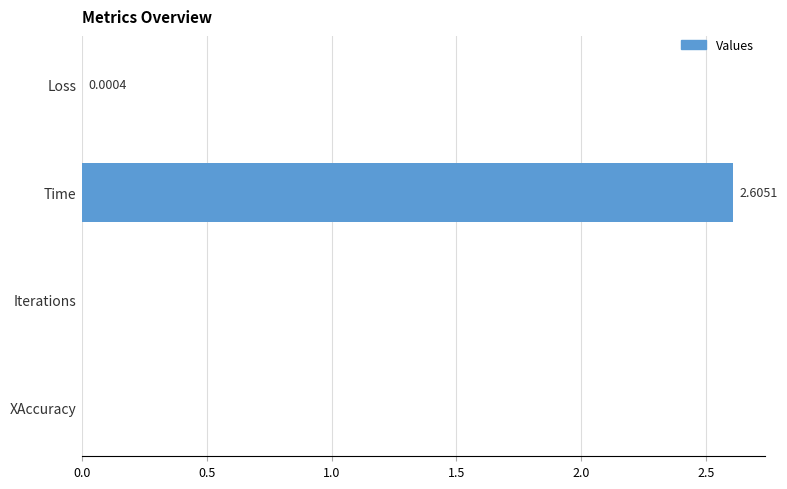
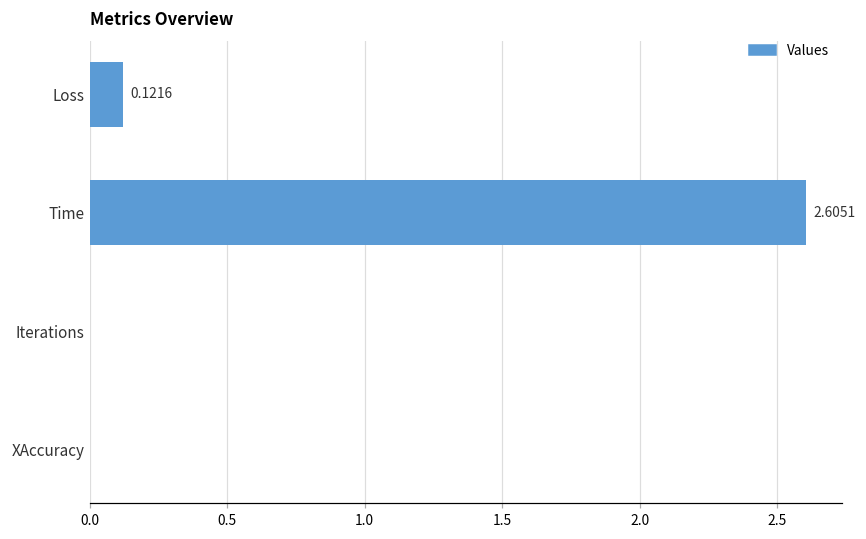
  {
-   "Loss": 0.0004,
+   "Loss": 0.1216,
    "Time": 2.6051
  }
